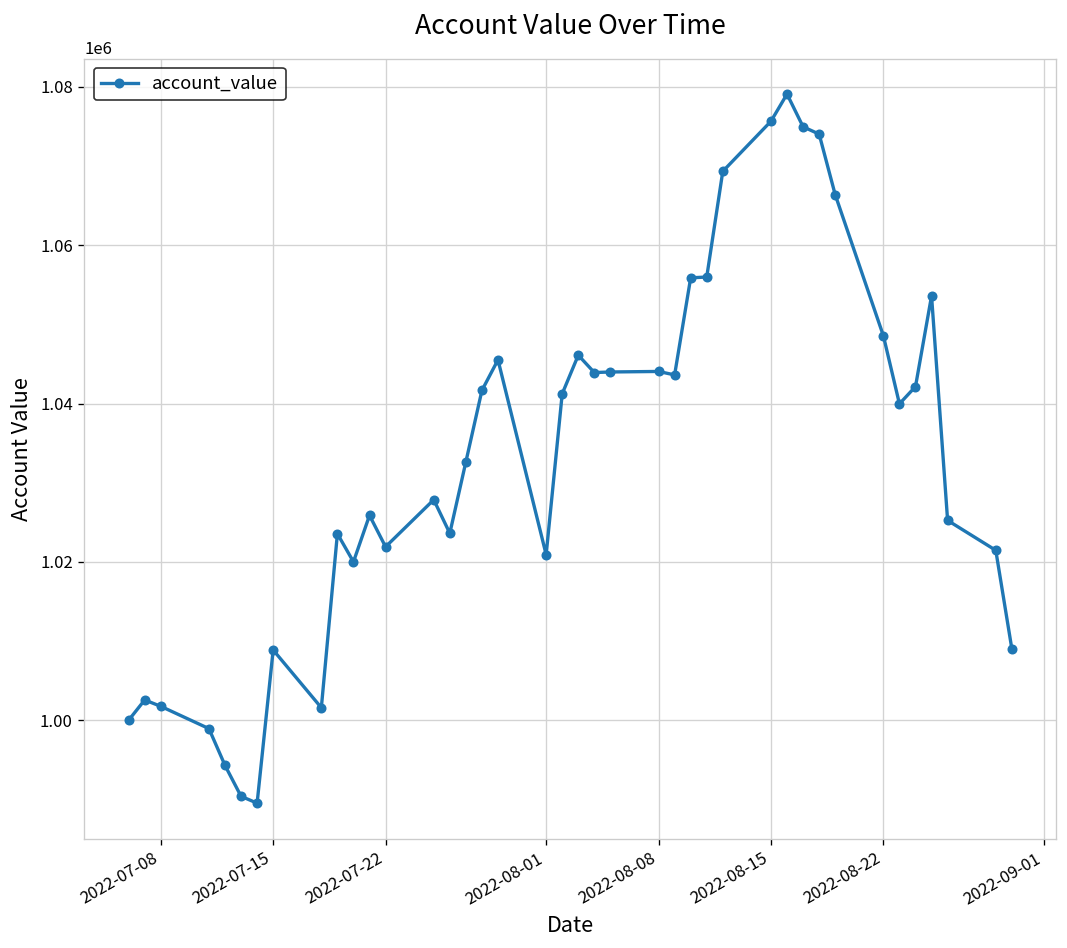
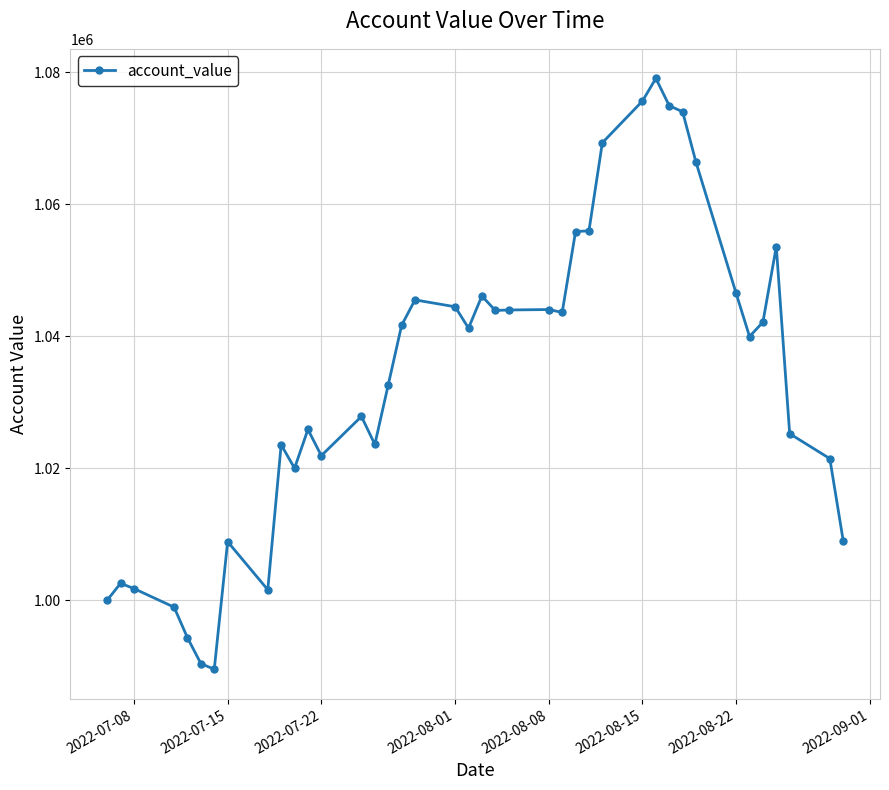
  {
    "2022-07-08": 1002000,
    "2022-07-15": 1009000,
    "2022-07-22": 1022000,
-   "2022-08-01": 1021000,
+   "2022-08-01": 1044000,
    "2022-08-08": 1044000,
    "2022-08-15": 1076000,
-   "2022-08-22": 1049000
+   "2022-08-22": 1047000
  }
